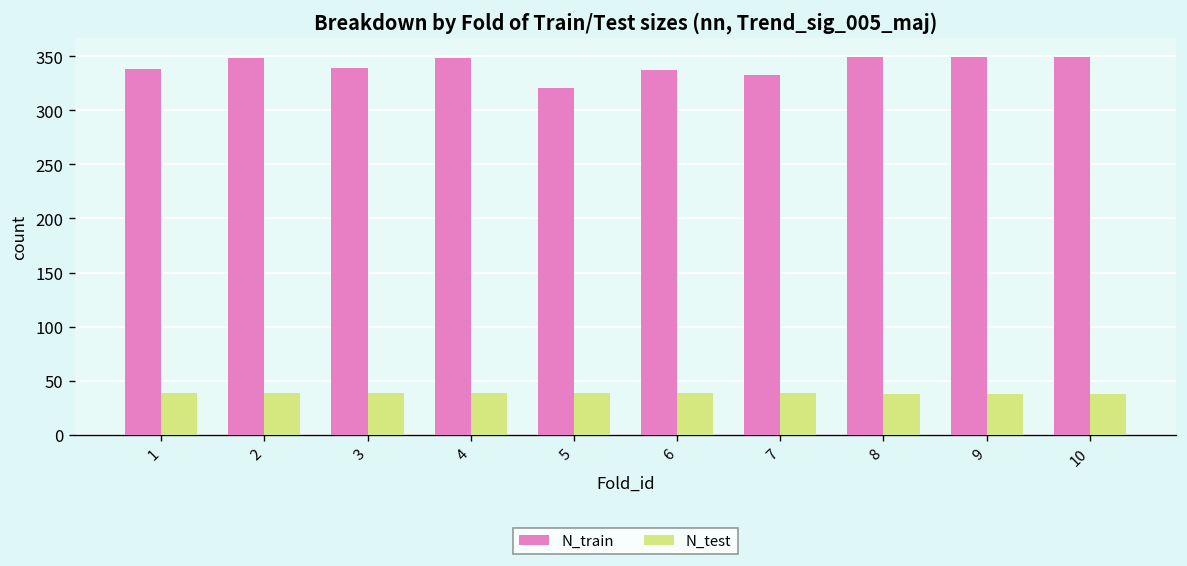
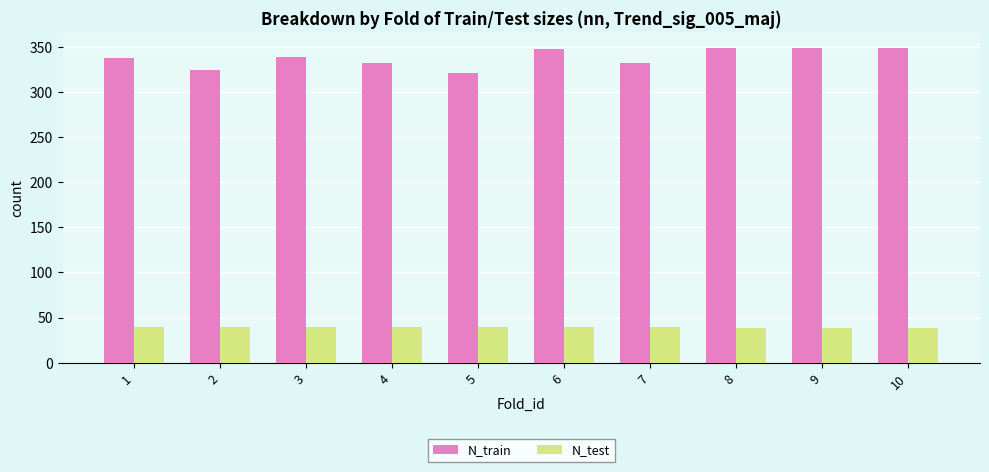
  {
    "N_train": {
      "1": 340,
-     "2": 350,
+     "2": 330,
      "3": 340,
-     "4": 350,
+     "4": 330,
      "5": 320,
-     "6": 340,
+     "6": 350,
      "7": 330,
      "8": 350,
      "9": 350,
      "10": 350
    },
    "N_test": {
      "1": 40,
      "2": 40,
      "3": 40,
      "4": 40,
      "5": 40,
      "6": 40,
      "7": 40,
      "8": 40,
      "9": 40,
      "10": 40
    }
  }
